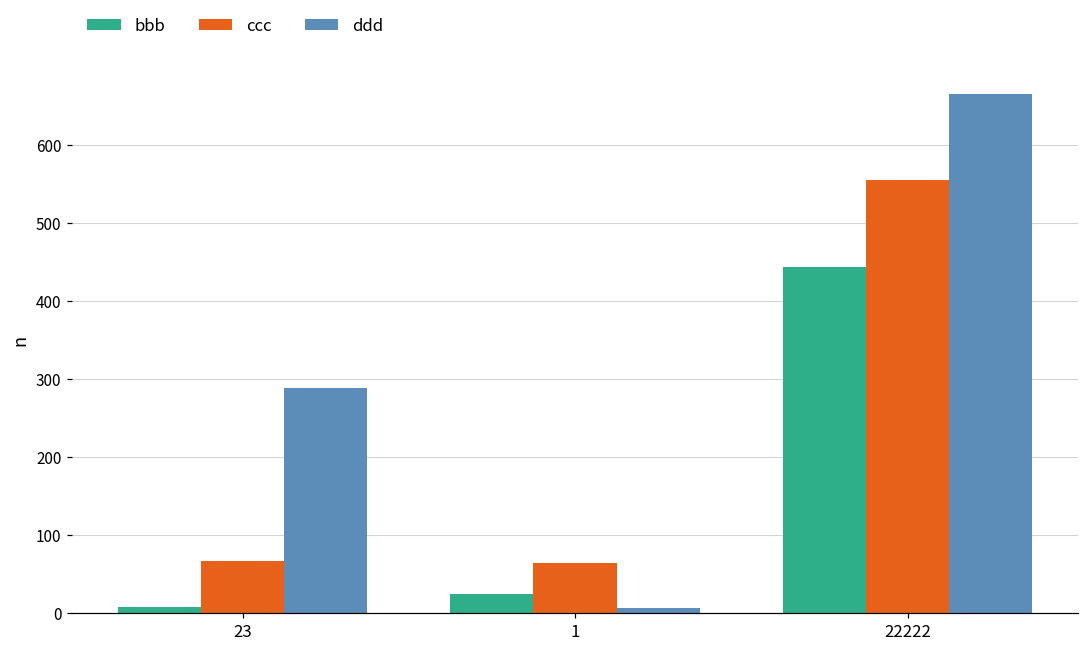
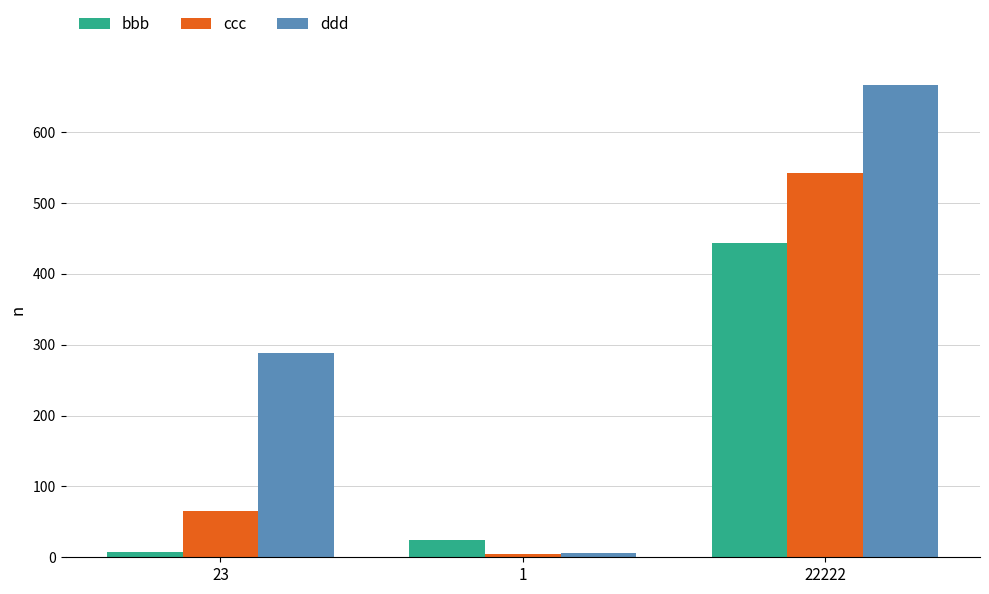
  {
    "bbb": {
      "23": 10,
      "1": 20,
      "22222": 440
    },
    "ccc": {
      "23": 70,
-     "1": 60,
-     "22222": 560
+     "1": 10,
+     "22222": 540
    },
    "ddd": {
      "23": 290,
      "1": 10,
      "22222": 670
    }
  }
